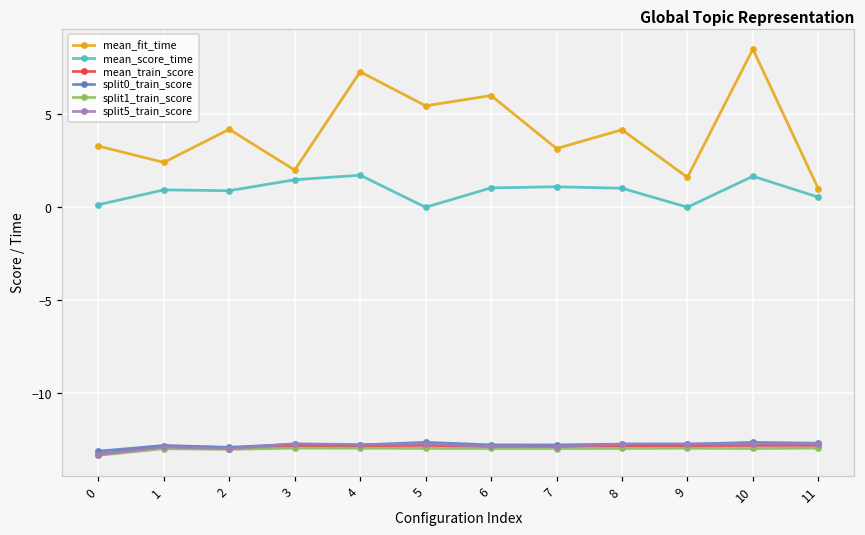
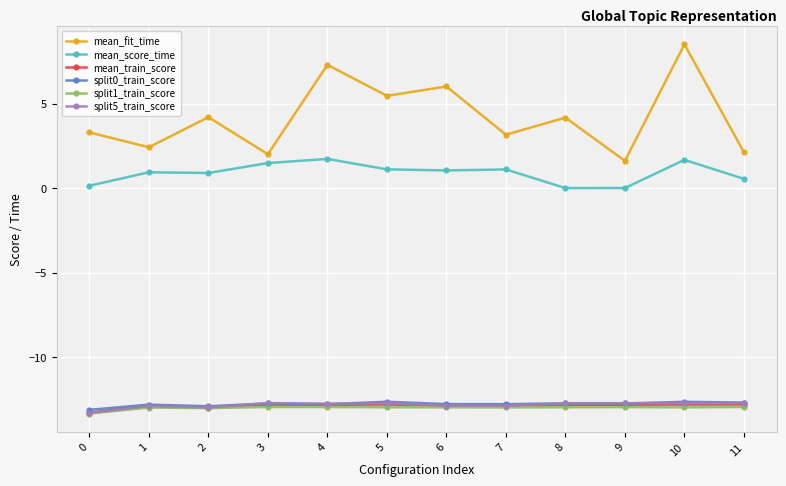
  {
    "mean_fit_time": {
      "0": 3.3,
      "1": 2.4,
      "2": 4.2,
      "3": 2.0,
      "4": 7.3,
      "5": 5.5,
      "6": 6.0,
      "7": 3.2,
      "8": 4.2,
      "9": 1.6,
      "10": 8.5,
-     "11": 1.0
+     "11": 2.1
    },
    "mean_score_time": {
      "0": 0.1,
      "1": 0.9,
      "2": 0.9,
      "3": 1.5,
      "4": 1.7,
-     "5": 0.0,
+     "5": 1.1,
      "6": 1.0,
      "7": 1.1,
-     "8": 1.0,
+     "8": 0.0,
      "9": 0.0,
      "10": 1.7,
      "11": 0.5
    },
    "split0_train_score": {
      "0": -13.1
    },
    "split1_train_score": {
      "5": -13.0,
      "8": -13.0,
      "10": -13.0
    }
  }
